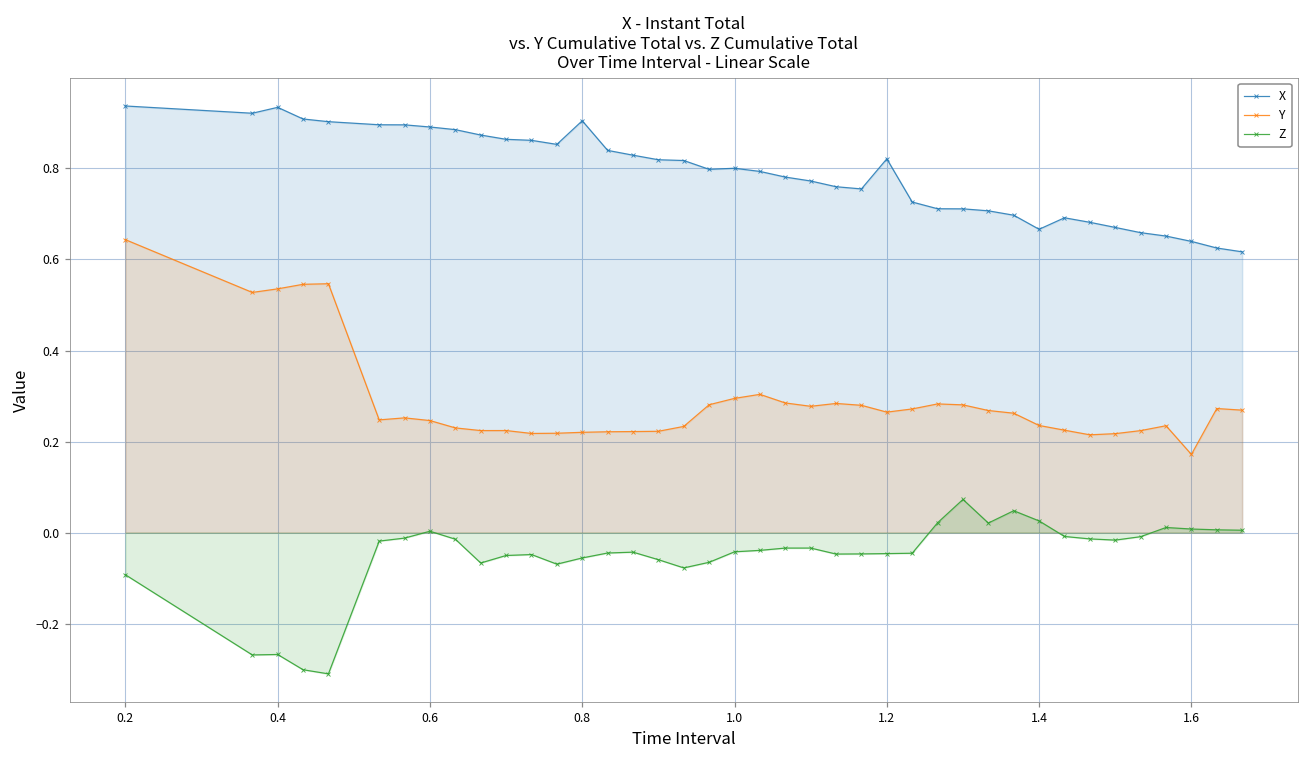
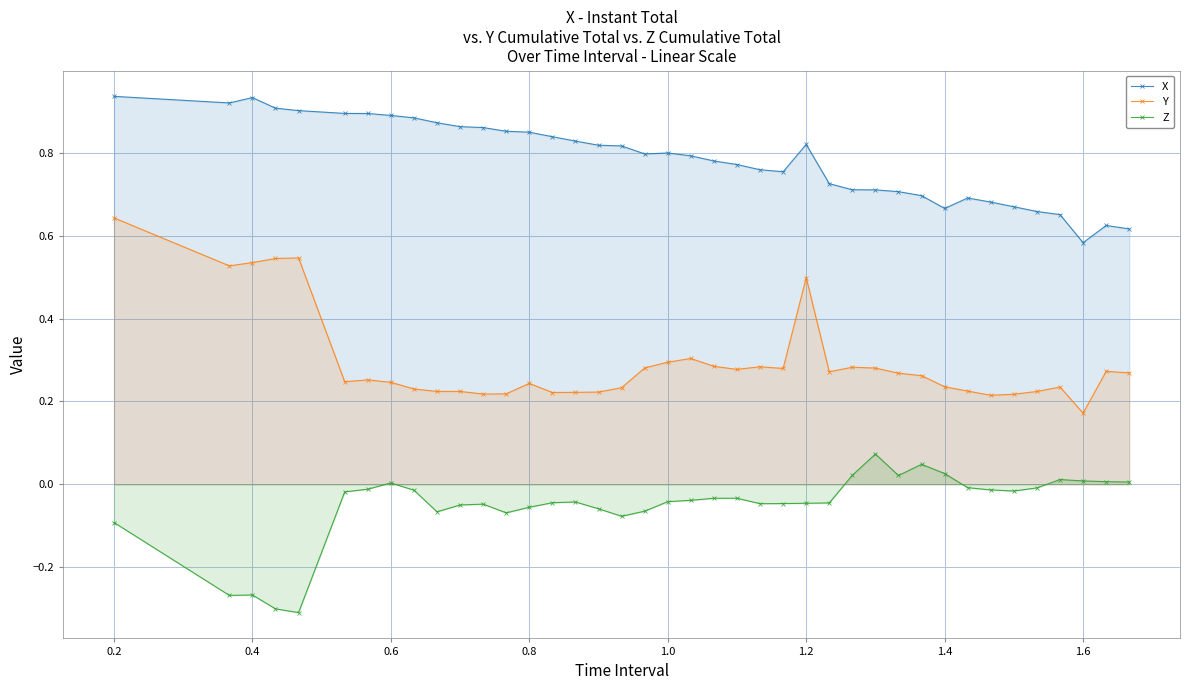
  {
    "X": {
      "0.2": 0.94,
      "0.4": 0.93,
      "0.6": 0.89,
-     "0.8": 0.90,
+     "0.8": 0.85,
      "1.0": 0.80,
      "1.2": 0.82,
      "1.4": 0.67,
-     "1.6": 0.64
+     "1.6": 0.58
    },
    "Y": {
      "0.2": 0.64,
      "0.4": 0.54,
      "0.6": 0.25,
-     "0.8": 0.22,
+     "0.8": 0.24,
      "1.0": 0.29,
-     "1.2": 0.26,
+     "1.2": 0.50,
      "1.4": 0.24,
      "1.6": 0.17
    }
  }
